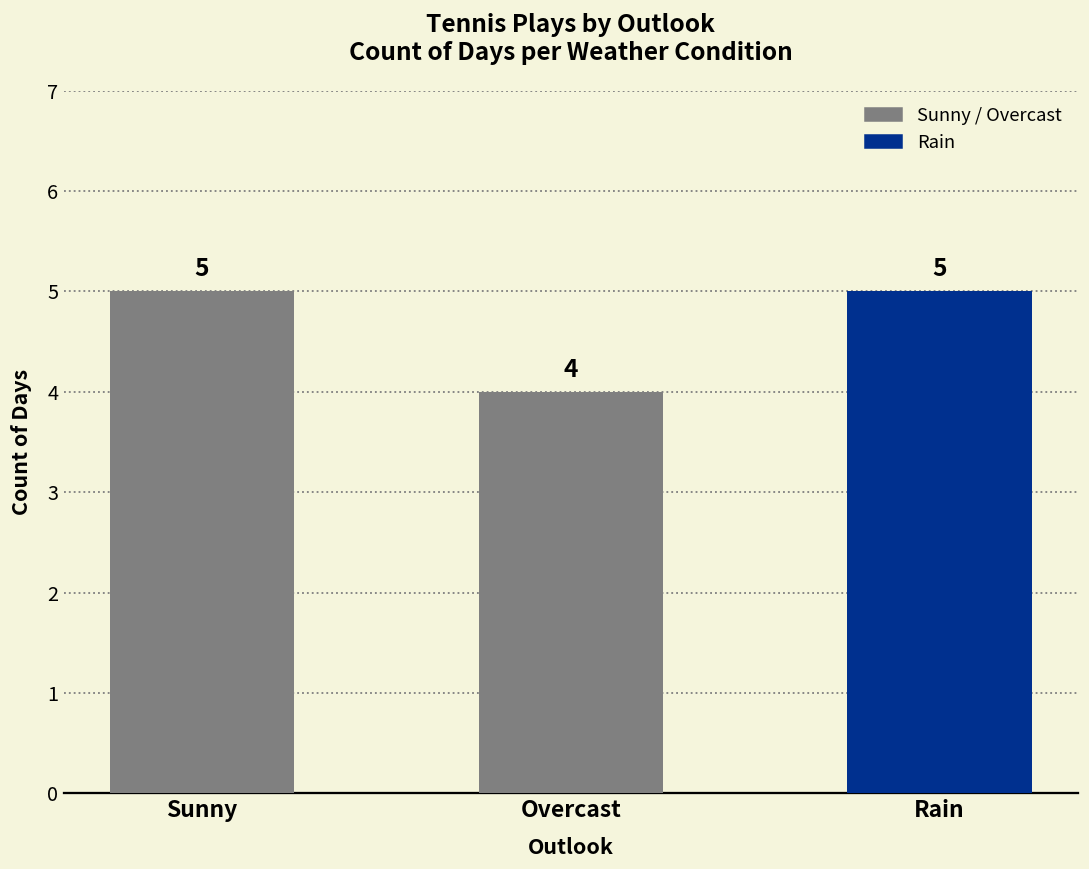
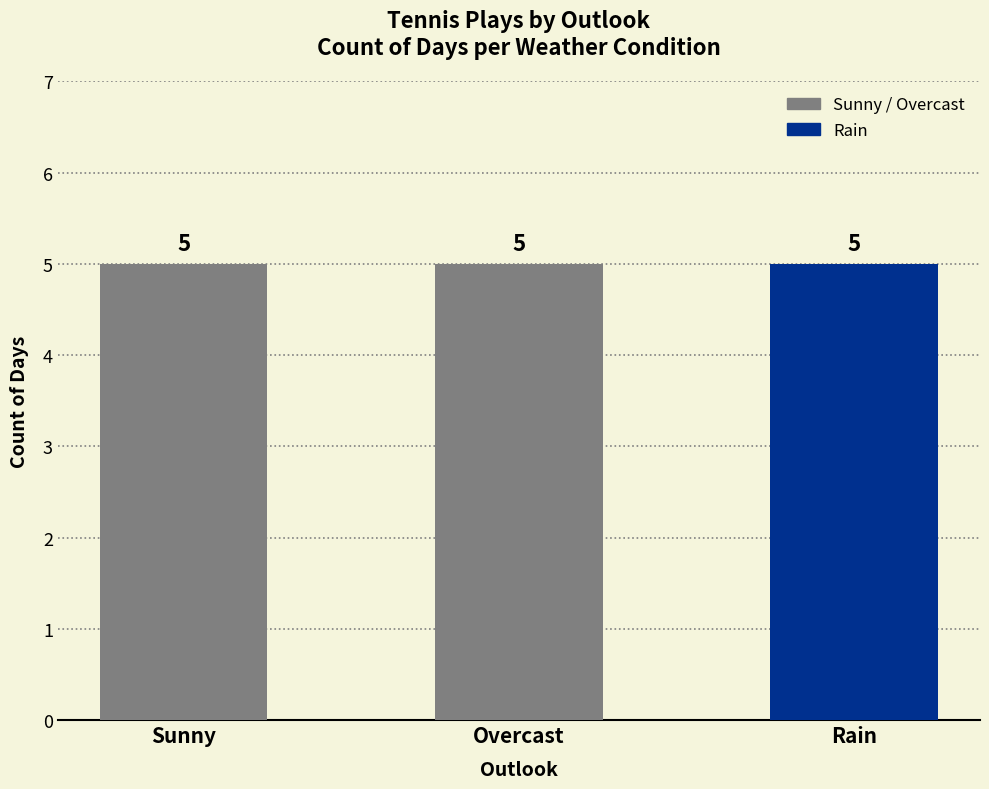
  {
    "Sunny": 5,
-   "Overcast": 4,
+   "Overcast": 5,
    "Rain": 5
  }
